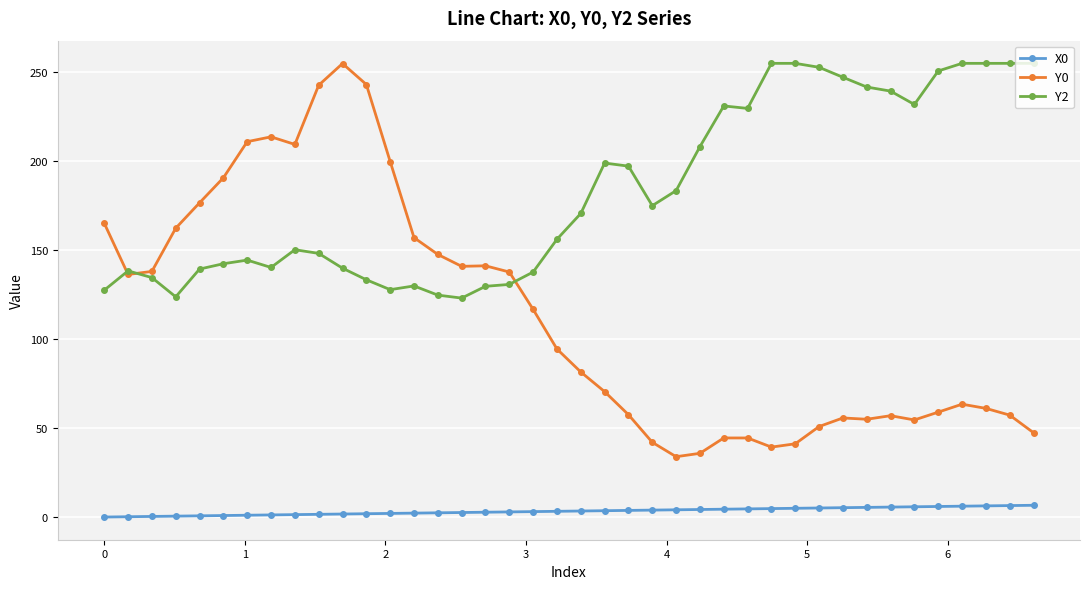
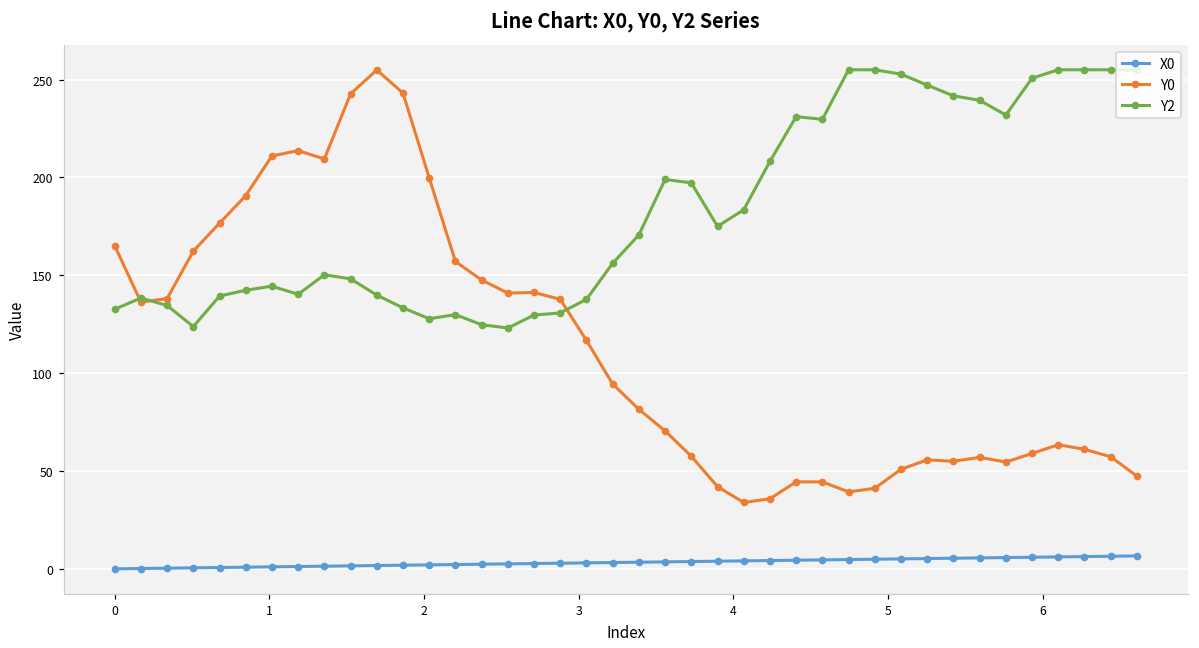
  {
    "X0": {
      "0": 0
    },
    "Y0": {
      "0": 165
    },
    "Y2": {
-     "0": 127
+     "0": 133
    }
  }
